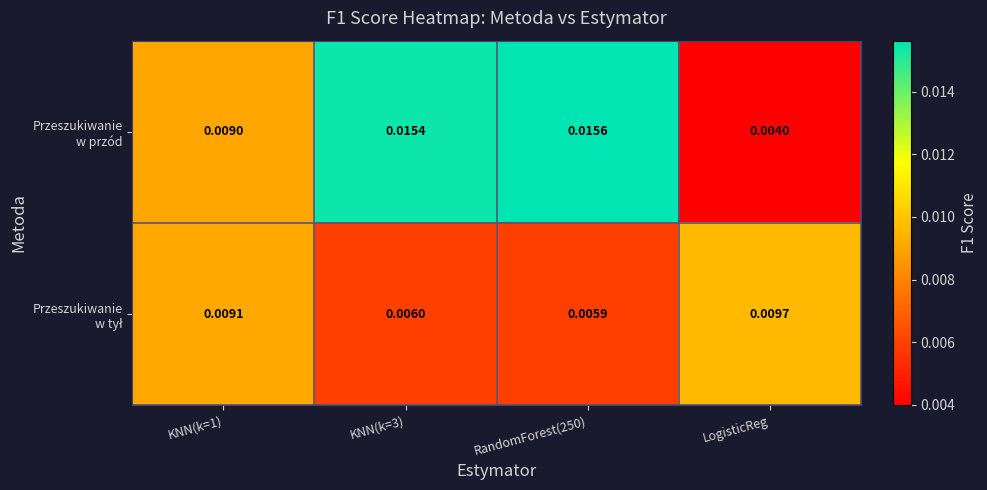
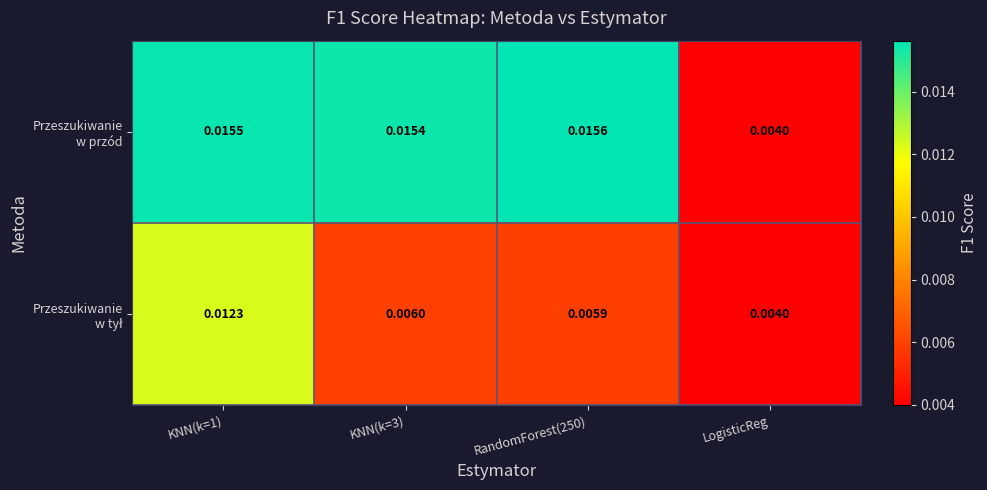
  {
    "Przeszukiwanie w przód": {
-     "KNN(k=1)": 0.0090,
+     "KNN(k=1)": 0.0155,
      "KNN(k=3)": 0.0154,
      "RandomForest(250)": 0.0156,
      "LogisticReg": 0.0040
    },
    "Przeszukiwanie w tył": {
-     "KNN(k=1)": 0.0091,
+     "KNN(k=1)": 0.0123,
      "KNN(k=3)": 0.0060,
      "RandomForest(250)": 0.0059,
-     "LogisticReg": 0.0097
+     "LogisticReg": 0.0040
    }
  }
